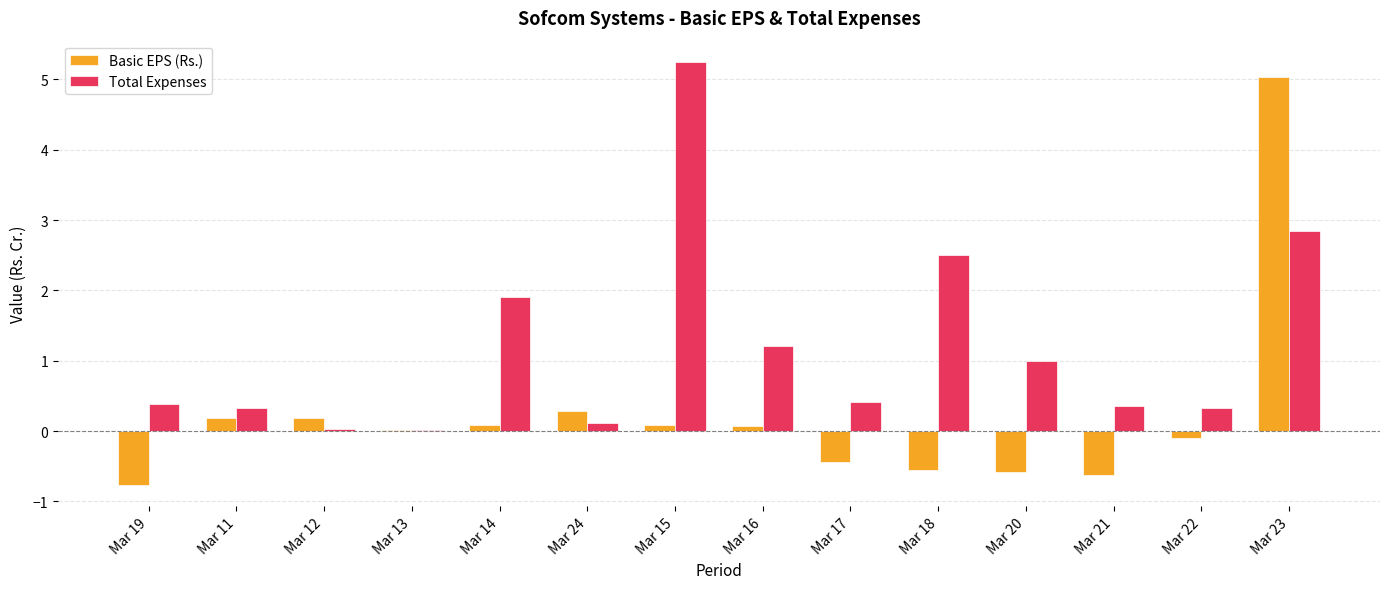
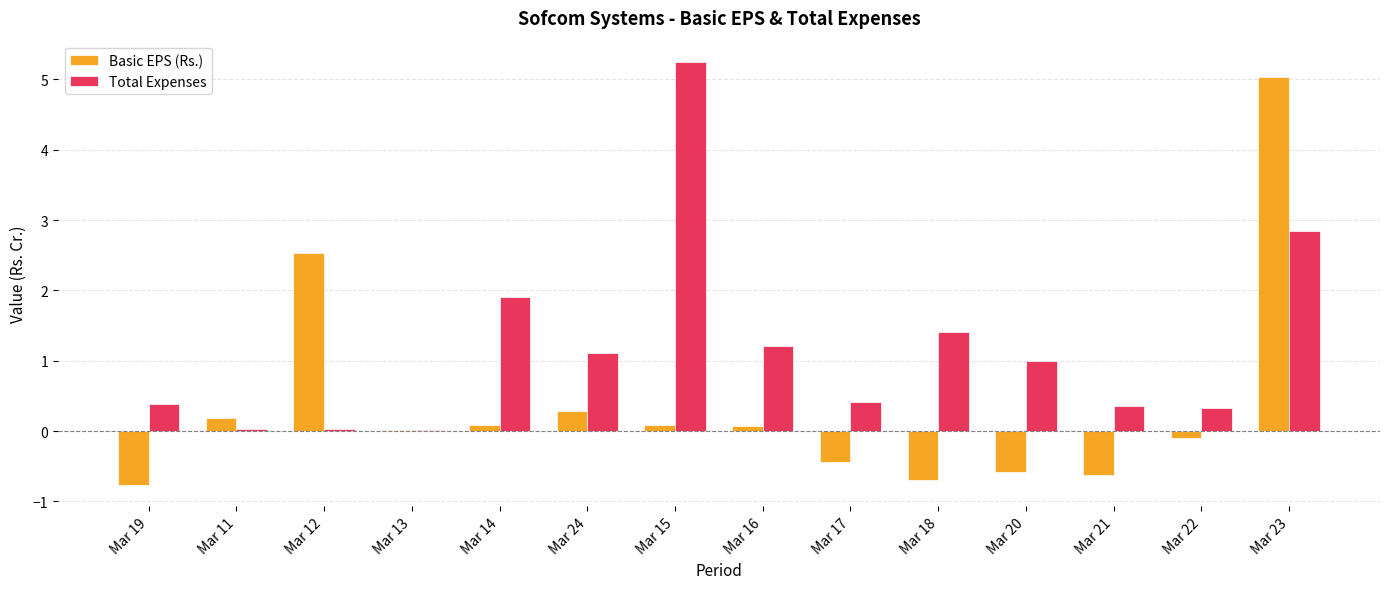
  {
    "Basic EPS (Rs.)": {
      "Mar 19": -0.8,
      "Mar 11": 0.2,
-     "Mar 12": 0.2,
+     "Mar 12": 2.5,
      "Mar 14": 0.1,
      "Mar 24": 0.3,
      "Mar 15": 0.1,
      "Mar 16": 0.1,
      "Mar 17": -0.4,
-     "Mar 18": -0.6,
+     "Mar 18": -0.7,
      "Mar 20": -0.6,
      "Mar 21": -0.6,
      "Mar 22": -0.1,
      "Mar 23": 5.0
    },
    "Total Expenses": {
      "Mar 19": 0.4,
-     "Mar 11": 0.3,
+     "Mar 11": 0.0,
      "Mar 14": 1.9,
-     "Mar 24": 0.1,
+     "Mar 24": 1.1,
      "Mar 15": 5.3,
      "Mar 16": 1.2,
      "Mar 17": 0.4,
-     "Mar 18": 2.5,
+     "Mar 18": 1.4,
      "Mar 20": 1.0,
      "Mar 21": 0.4,
      "Mar 22": 0.3,
      "Mar 23": 2.8
    }
  }
